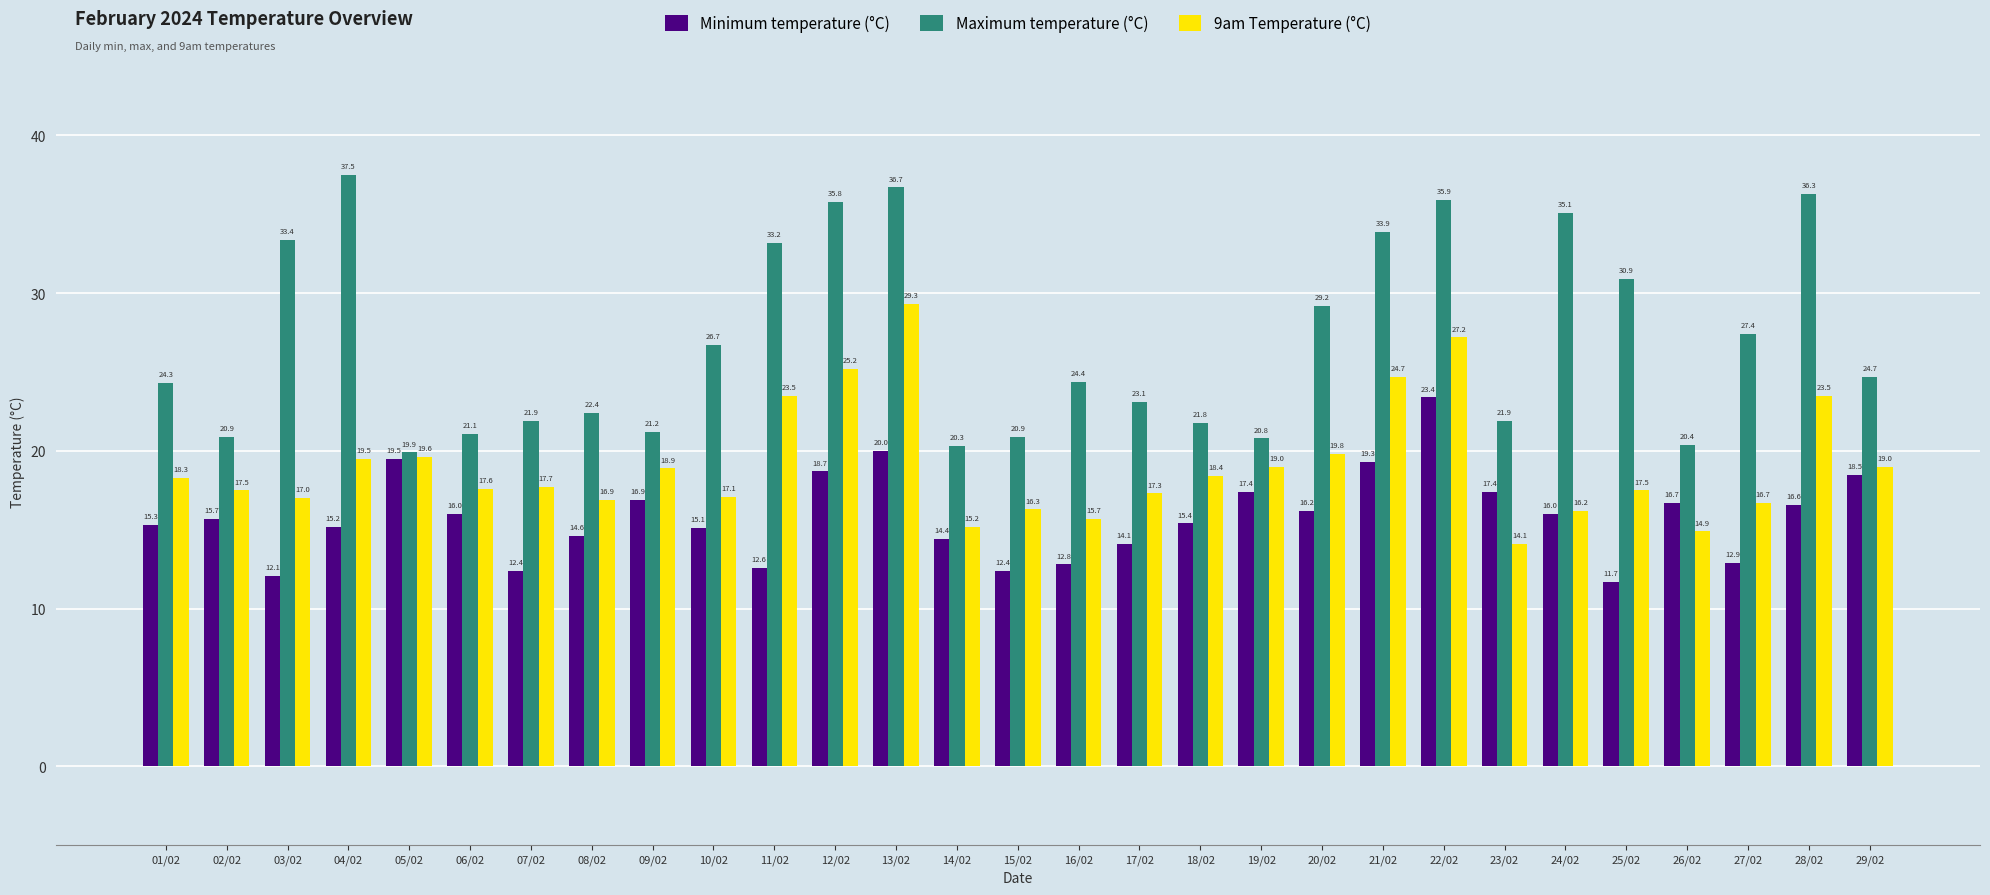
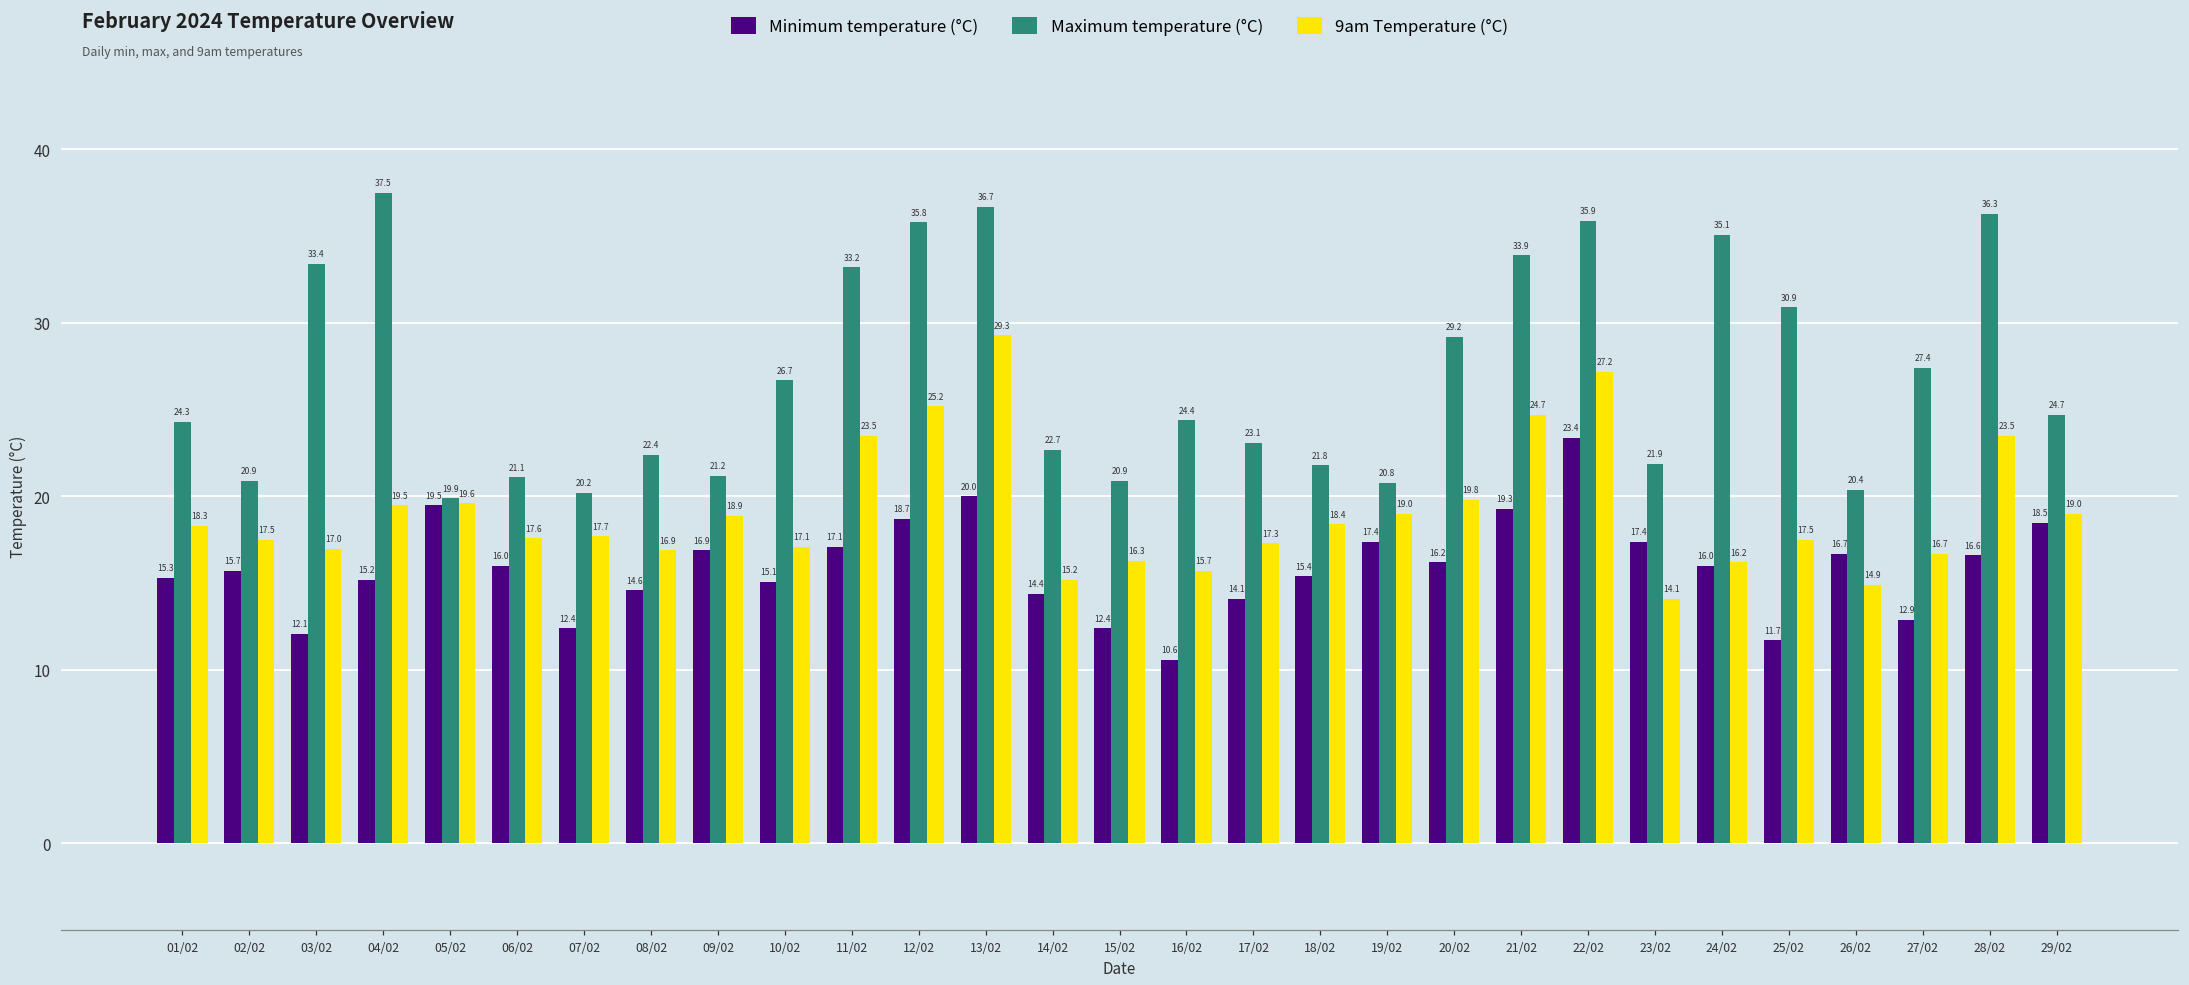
  {
    "Minimum temperature (°C)": {
      "01/02": 15.3,
      "02/02": 15.7,
      "03/02": 12.1,
      "04/02": 15.2,
      "05/02": 19.5,
      "06/02": 16.0,
      "07/02": 12.4,
      "08/02": 14.6,
      "09/02": 16.9,
      "10/02": 15.1,
-     "11/02": 12.6,
+     "11/02": 17.1,
      "12/02": 18.7,
      "13/02": 20.0,
      "14/02": 14.4,
      "15/02": 12.4,
-     "16/02": 12.8,
+     "16/02": 10.6,
      "17/02": 14.1,
      "18/02": 15.4,
      "19/02": 17.4,
      "20/02": 16.2,
      "21/02": 19.3,
      "22/02": 23.4,
      "23/02": 17.4,
      "24/02": 16.0,
      "25/02": 11.7,
      "26/02": 16.7,
      "27/02": 12.9,
      "28/02": 16.6,
      "29/02": 18.5
    },
    "Maximum temperature (°C)": {
      "01/02": 24.3,
      "02/02": 20.9,
      "03/02": 33.4,
      "04/02": 37.5,
      "05/02": 19.9,
      "06/02": 21.1,
-     "07/02": 21.9,
+     "07/02": 20.2,
      "08/02": 22.4,
      "09/02": 21.2,
      "10/02": 26.7,
      "11/02": 33.2,
      "12/02": 35.8,
      "13/02": 36.7,
-     "14/02": 20.3,
+     "14/02": 22.7,
      "15/02": 20.9,
      "16/02": 24.4,
      "17/02": 23.1,
      "18/02": 21.8,
      "19/02": 20.8,
      "20/02": 29.2,
      "21/02": 33.9,
      "22/02": 35.9,
      "23/02": 21.9,
      "24/02": 35.1,
      "25/02": 30.9,
      "26/02": 20.4,
      "27/02": 27.4,
      "28/02": 36.3,
      "29/02": 24.7
    },
    "9am Temperature (°C)": {
      "01/02": 18.3,
      "02/02": 17.5,
      "03/02": 17.0,
      "04/02": 19.5,
      "05/02": 19.6,
      "06/02": 17.6,
      "07/02": 17.7,
      "08/02": 16.9,
      "09/02": 18.9,
      "10/02": 17.1,
      "11/02": 23.5,
      "12/02": 25.2,
      "13/02": 29.3,
      "14/02": 15.2,
      "15/02": 16.3,
      "16/02": 15.7,
      "17/02": 17.3,
      "18/02": 18.4,
      "19/02": 19.0,
      "20/02": 19.8,
      "21/02": 24.7,
      "22/02": 27.2,
      "23/02": 14.1,
      "24/02": 16.2,
      "25/02": 17.5,
      "26/02": 14.9,
      "27/02": 16.7,
      "28/02": 23.5,
      "29/02": 19.0
    }
  }
